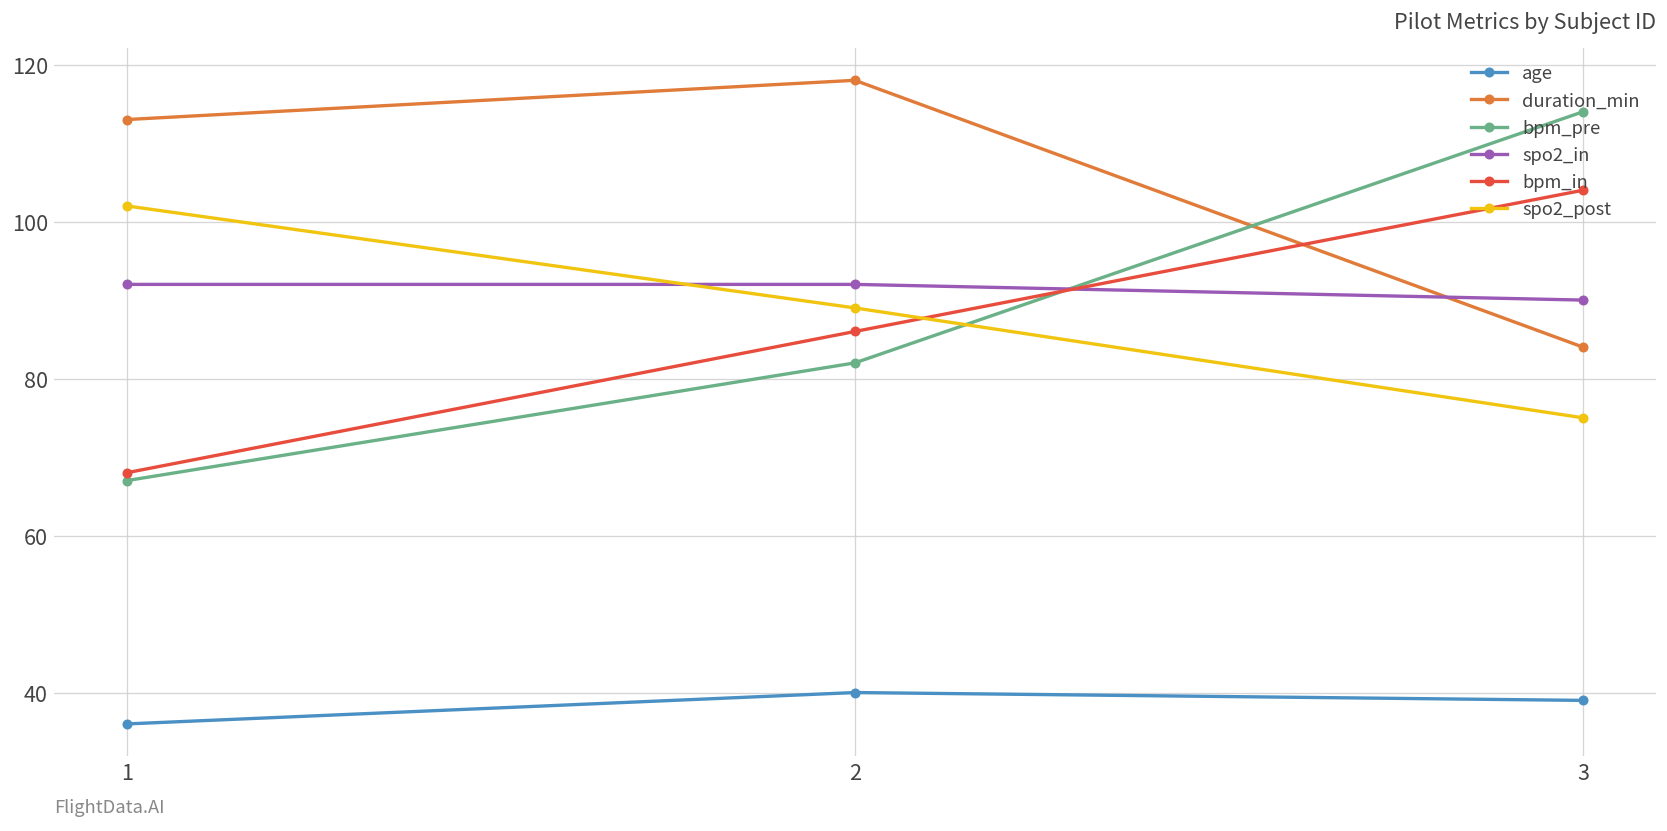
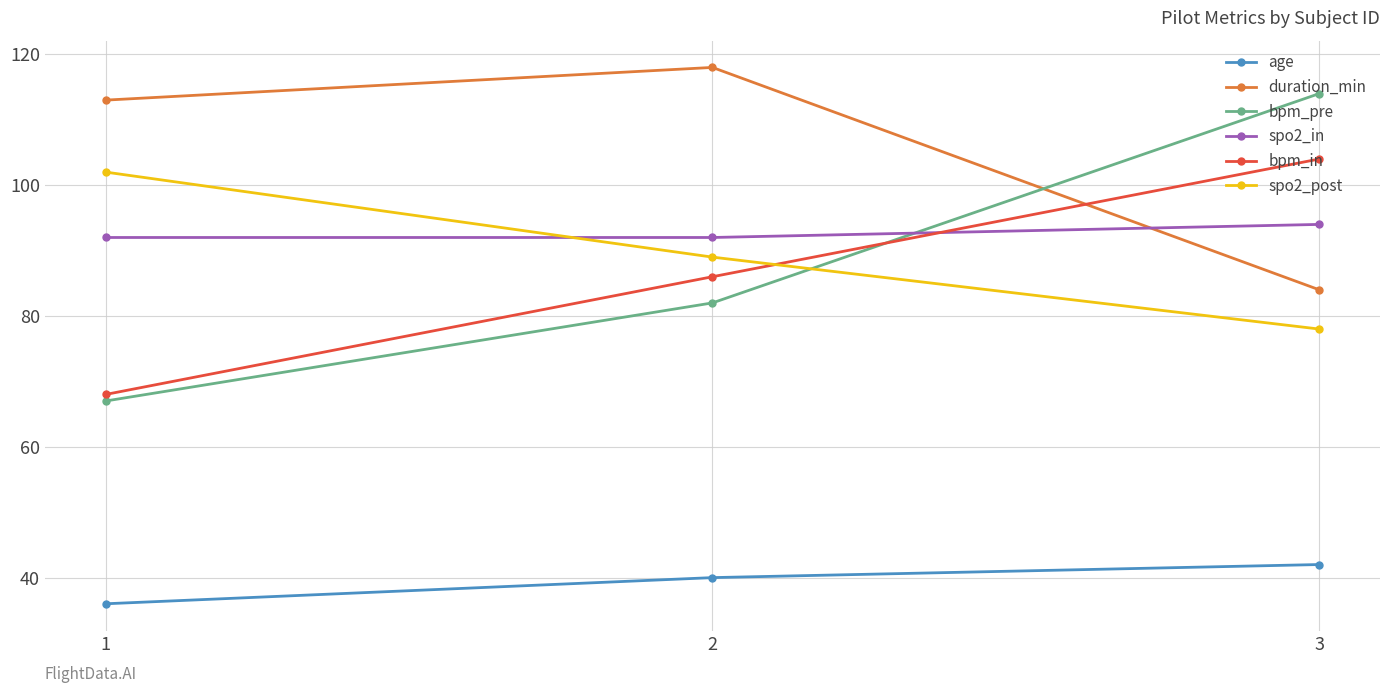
  {
    "age": {
      "1": 36,
      "2": 40,
-     "3": 39
+     "3": 42
    },
    "bpm_pre": {
      "1": 67,
      "2": 82,
      "3": 114
    },
    "spo2_in": {
      "1": 92,
      "2": 92,
-     "3": 90
+     "3": 94
    },
    "spo2_post": {
      "1": 102,
      "2": 89,
-     "3": 75
+     "3": 78
    }
  }
